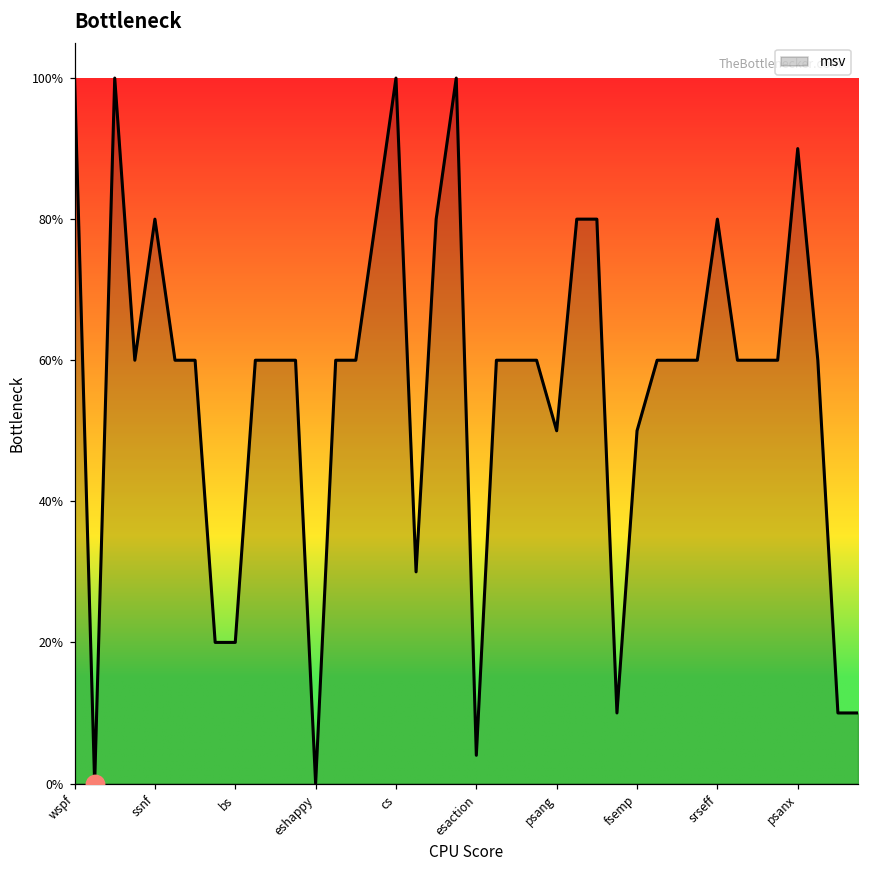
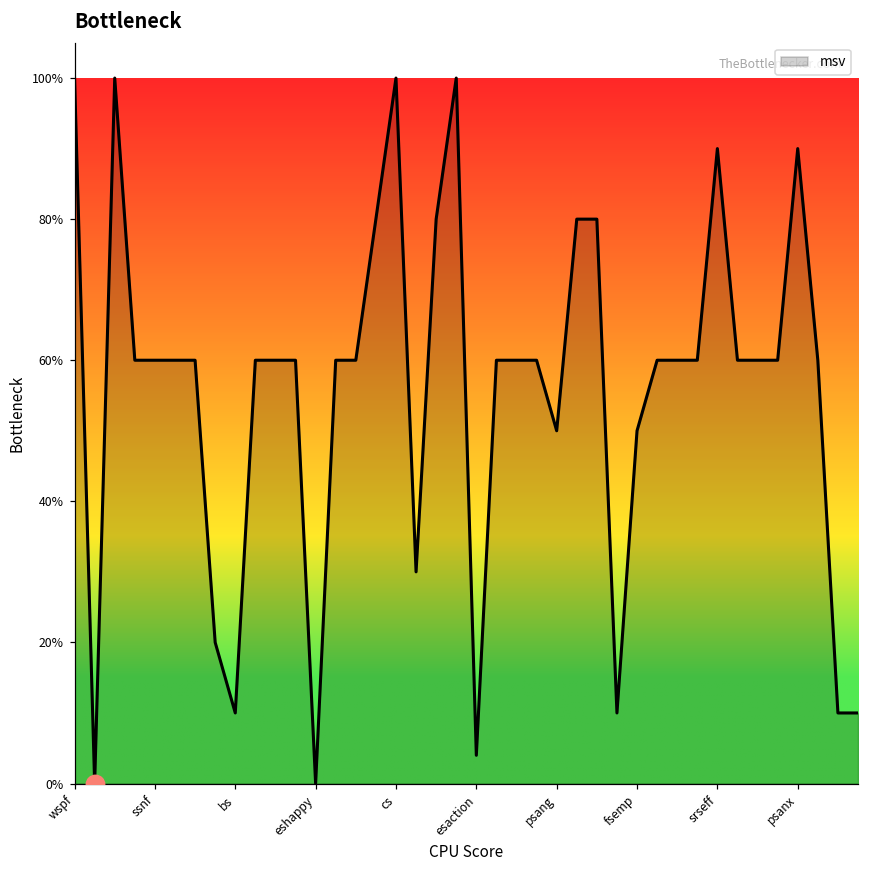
  {
    "msv": {
      "wspf": "100%",
-     "ssnf": "80%",
-     "bs": "20%",
+     "ssnf": "60%",
+     "bs": "10%",
      "eshappy": "0%",
      "cs": "100%",
      "esaction": "4%",
      "psang": "50%",
      "fsemp": "50%",
-     "srseff": "80%",
+     "srseff": "90%",
      "psanx": "90%"
    }
  }
